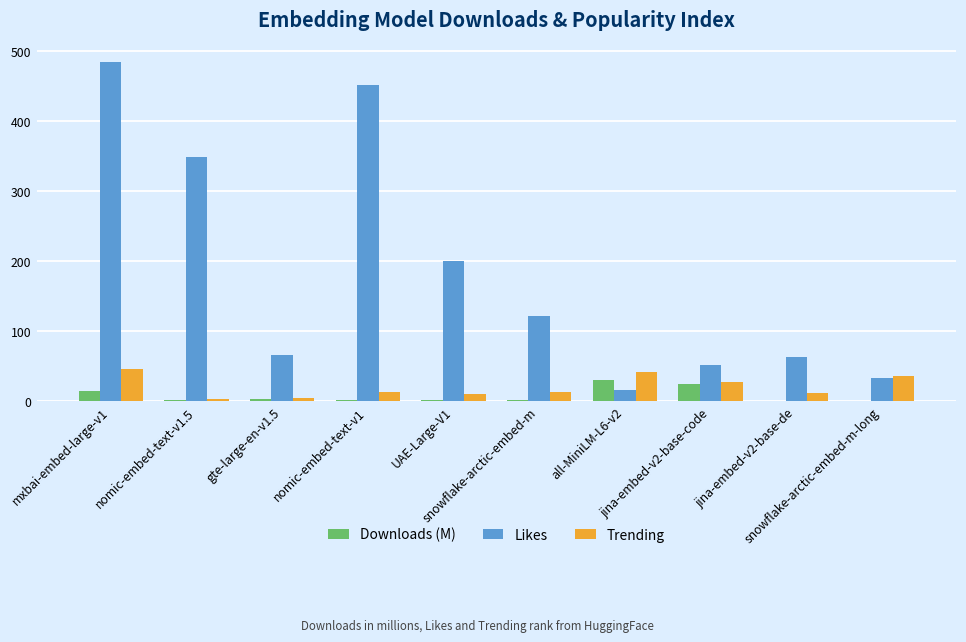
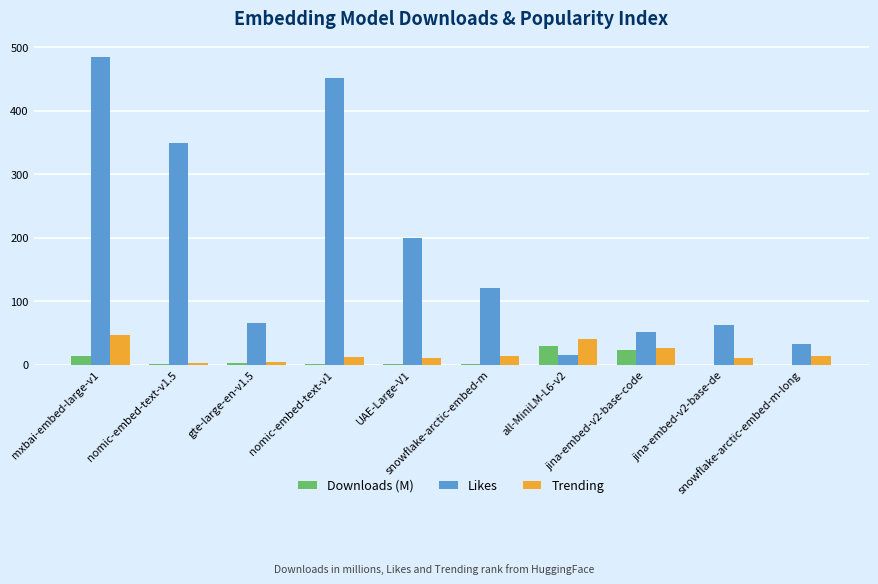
  {
    "Downloads (M)": {
      "mxbai-embed-large-v1": 10,
      "all-MiniLM-L6-v2": 30,
      "jina-embed-v2-base-code": 20
    },
    "Likes": {
      "mxbai-embed-large-v1": 490,
      "nomic-embed-text-v1.5": 350,
      "gte-large-en-v1.5": 70,
      "nomic-embed-text-v1": 450,
      "UAE-Large-V1": 200,
      "snowflake-arctic-embed-m": 120,
      "all-MiniLM-L6-v2": 20,
      "jina-embed-v2-base-code": 50,
      "jina-embed-v2-base-de": 60,
      "snowflake-arctic-embed-m-long": 30
    },
    "Trending": {
      "mxbai-embed-large-v1": 50,
      "gte-large-en-v1.5": 0,
      "nomic-embed-text-v1": 10,
      "UAE-Large-V1": 10,
      "snowflake-arctic-embed-m": 10,
      "all-MiniLM-L6-v2": 40,
      "jina-embed-v2-base-code": 30,
      "jina-embed-v2-base-de": 10,
-     "snowflake-arctic-embed-m-long": 40
+     "snowflake-arctic-embed-m-long": 10
    }
  }
